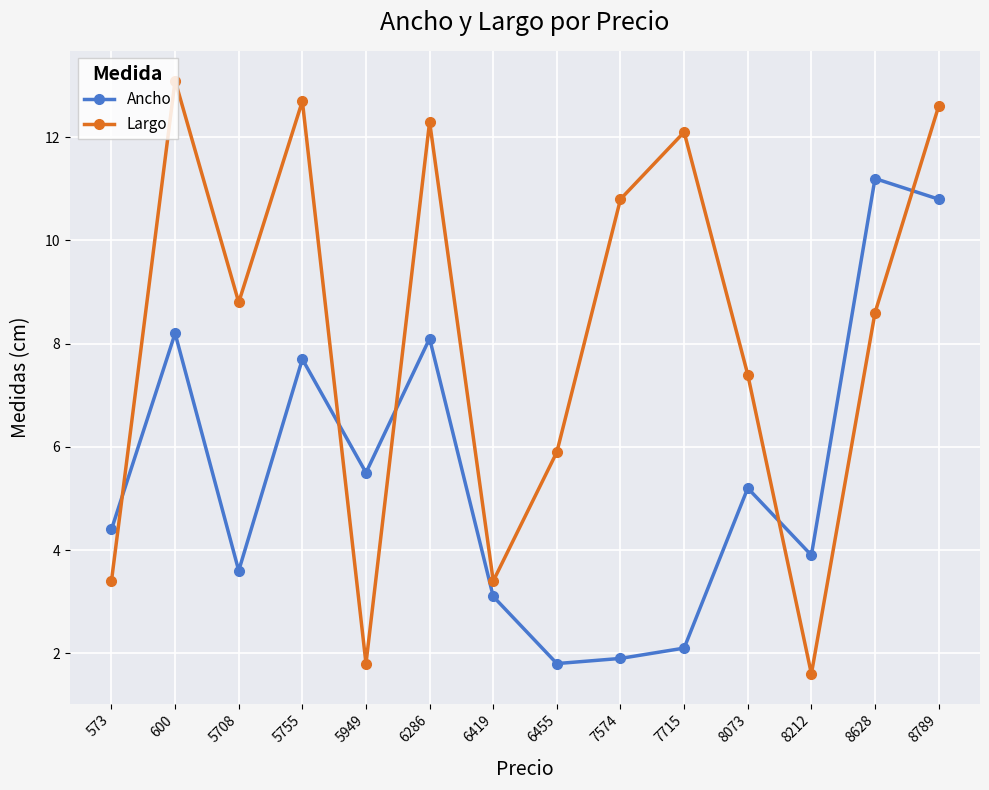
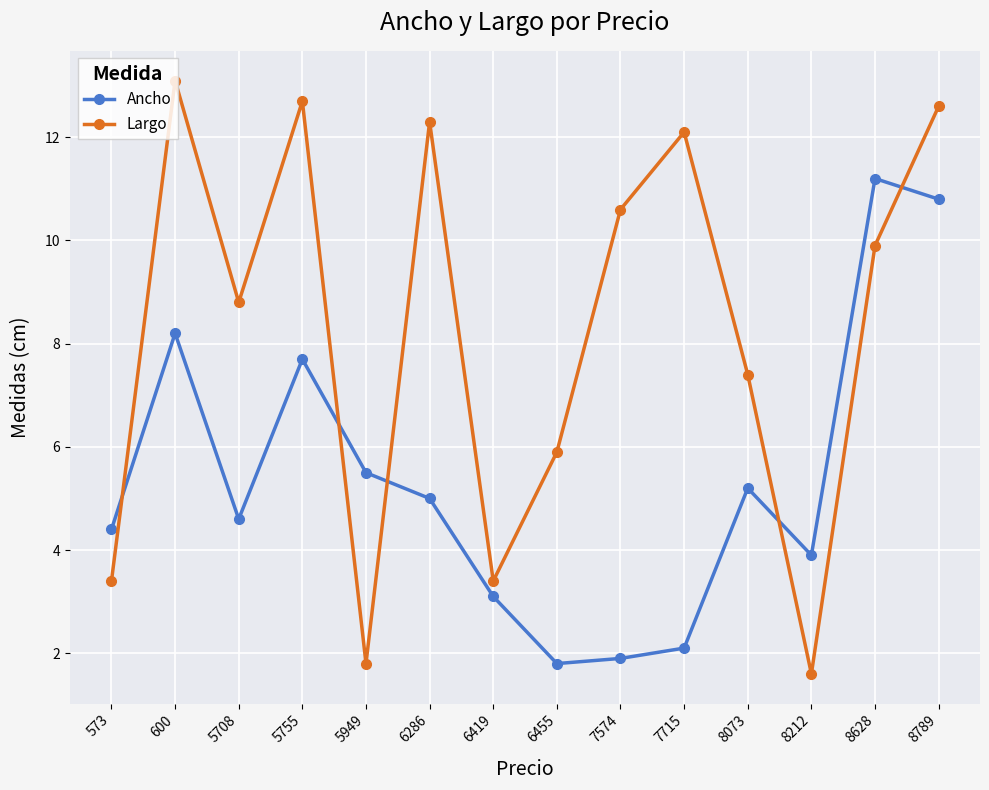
  {
    "Ancho": {
      "573": 4.4,
      "600": 8.2,
-     "5708": 3.6,
+     "5708": 4.6,
      "5755": 7.7,
      "5949": 5.5,
-     "6286": 8.1,
+     "6286": 5.0,
      "6419": 3.1,
      "6455": 1.8,
      "7574": 1.9,
      "7715": 2.1,
      "8073": 5.2,
      "8212": 3.9,
      "8628": 11.2,
      "8789": 10.8
    },
    "Largo": {
      "573": 3.4,
      "5708": 8.8,
      "5755": 12.7,
      "5949": 1.8,
      "6286": 12.3,
      "6419": 3.4,
      "6455": 5.9,
-     "7574": 10.8,
+     "7574": 10.6,
      "7715": 12.1,
      "8073": 7.4,
      "8212": 1.6,
-     "8628": 8.6,
+     "8628": 9.9,
      "8789": 12.6
    }
  }
